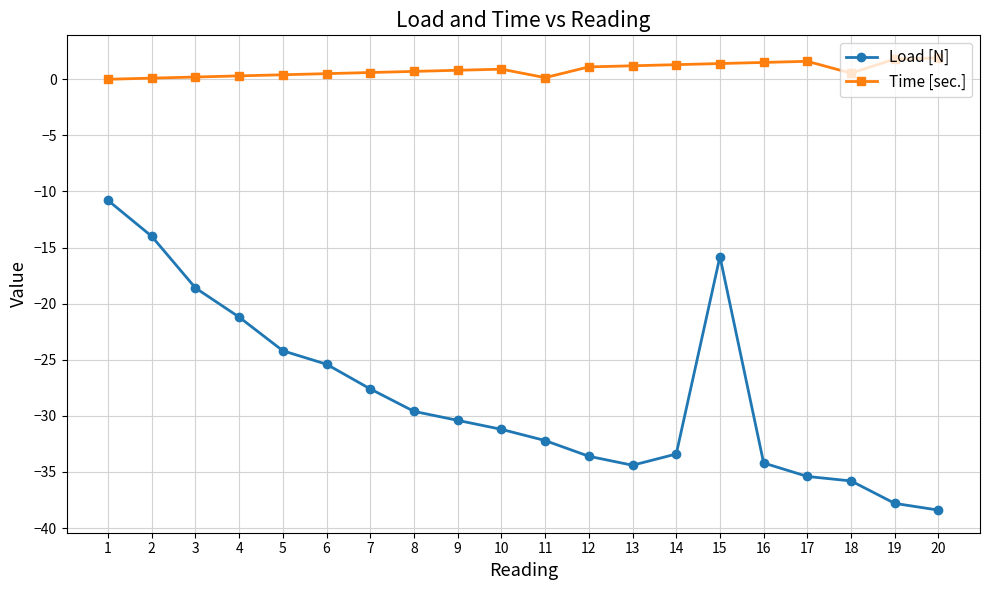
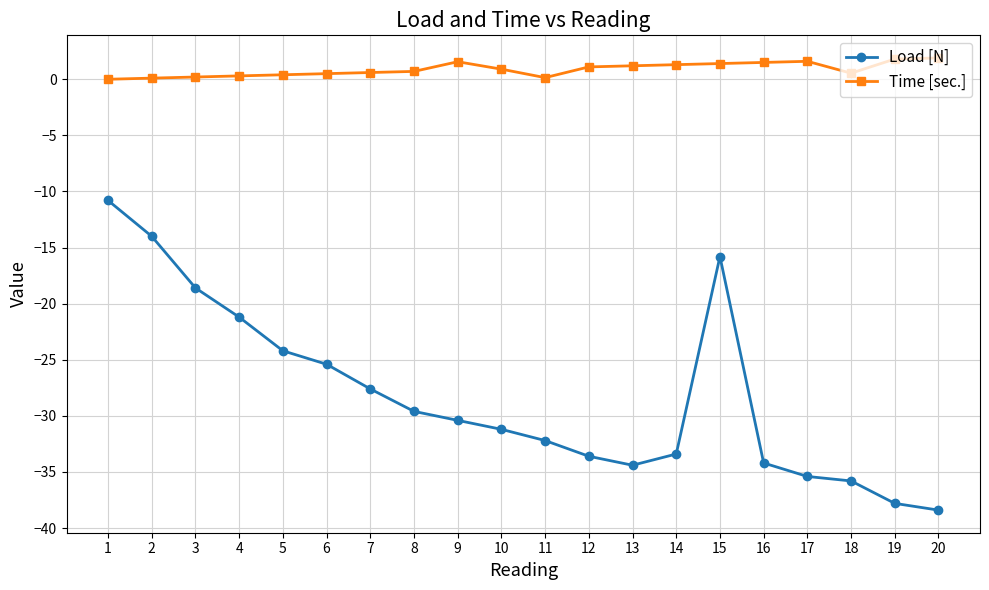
  {
    "Load [N]": {
      "1": -10.8,
      "2": -14.0,
      "3": -18.6,
      "4": -21.2,
      "5": -24.2,
      "6": -25.4,
      "7": -27.6,
      "8": -29.6,
      "9": -30.4,
      "10": -31.2,
      "11": -32.2,
      "12": -33.6,
      "13": -34.4,
      "14": -33.4,
      "15": -15.8,
      "16": -34.2,
      "17": -35.4,
      "18": -35.8,
      "19": -37.8,
      "20": -38.4
    },
    "Time [sec.]": {
      "1": 0.0,
      "2": 0.1,
      "3": 0.2,
      "4": 0.3,
      "5": 0.4,
      "6": 0.5,
      "7": 0.6,
      "8": 0.7,
-     "9": 0.8,
+     "9": 1.6,
      "10": 0.9,
      "11": 0.1,
      "12": 1.1,
      "13": 1.2,
      "14": 1.3,
      "15": 1.4,
      "16": 1.5,
      "17": 1.6
    }
  }
